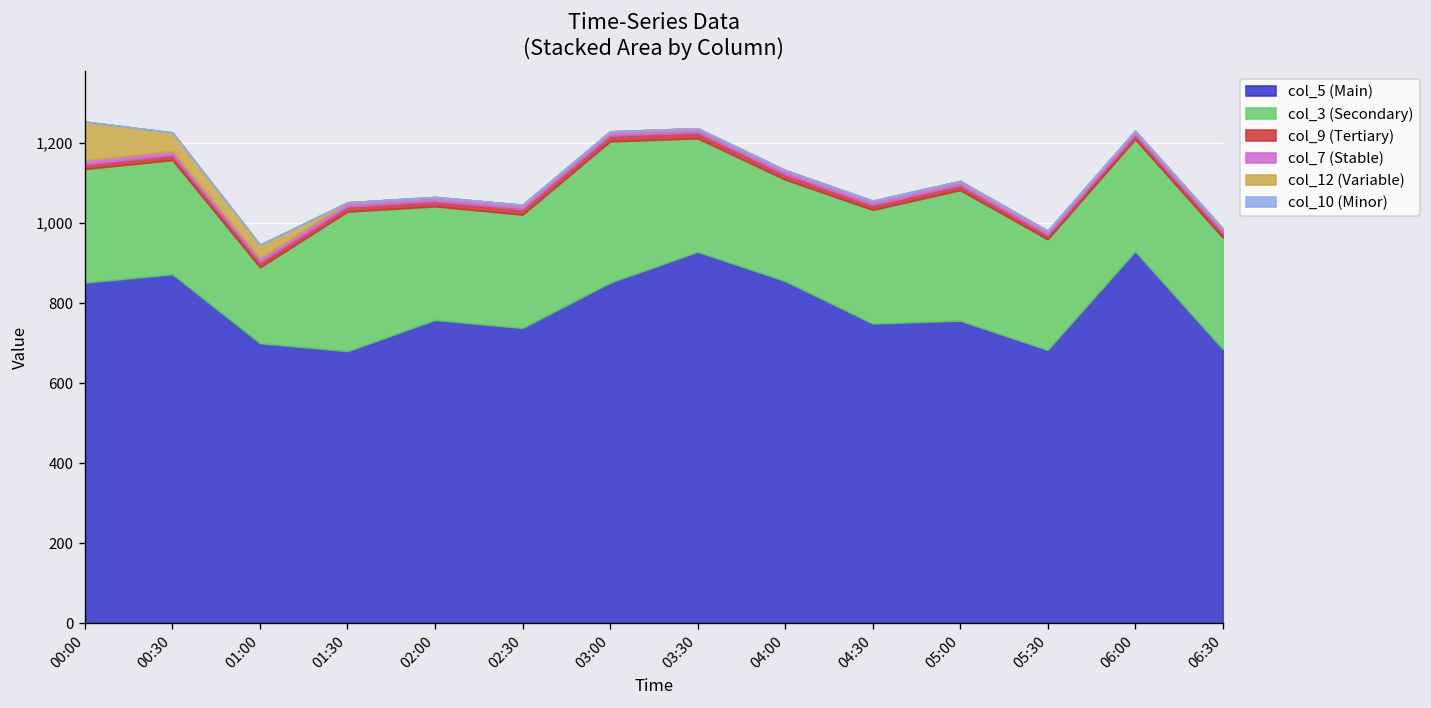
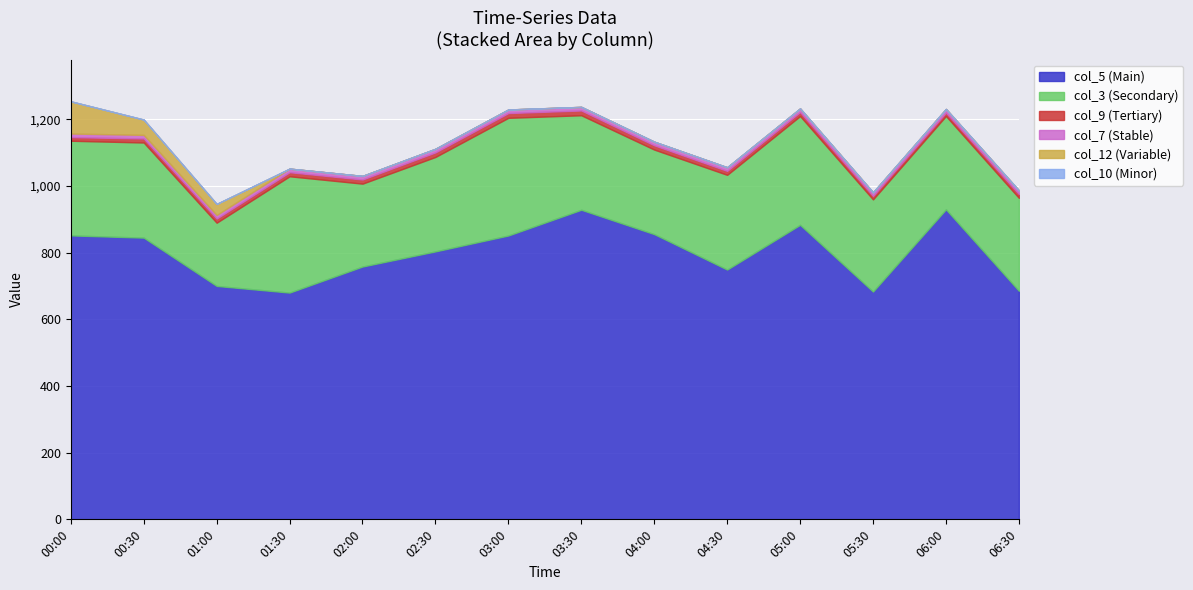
  {
    "col_5 (Main)": {
      "00:00": 850,
-     "00:30": 870,
+     "00:30": 850,
      "01:00": 700,
      "01:30": 680,
      "02:00": 760,
-     "02:30": 740,
+     "02:30": 800,
      "03:00": 850,
      "03:30": 930,
      "04:00": 860,
      "04:30": 750,
-     "05:00": 760,
+     "05:00": 880,
      "05:30": 680,
      "06:00": 930,
      "06:30": 690
    },
    "col_3 (Secondary)": {
      "00:00": 280,
      "00:30": 290,
      "01:00": 190,
      "01:30": 350,
-     "02:00": 280,
+     "02:00": 250,
      "02:30": 280,
      "03:00": 350,
      "03:30": 280,
      "04:00": 250,
      "04:30": 280,
      "05:00": 330,
      "05:30": 280,
      "06:00": 280,
      "06:30": 280
    },
    "col_9 (Tertiary)": {
      "00:00": 10,
      "00:30": 10,
      "01:00": 10,
      "01:30": 10,
      "02:00": 10,
      "02:30": 10,
      "03:00": 10,
      "03:30": 10,
      "04:00": 10,
      "04:30": 10,
      "05:00": 10,
      "05:30": 10,
      "06:00": 10,
      "06:30": 10
    },
    "col_7 (Stable)": {
      "00:00": 10,
      "00:30": 10,
      "01:00": 10
    }
  }
